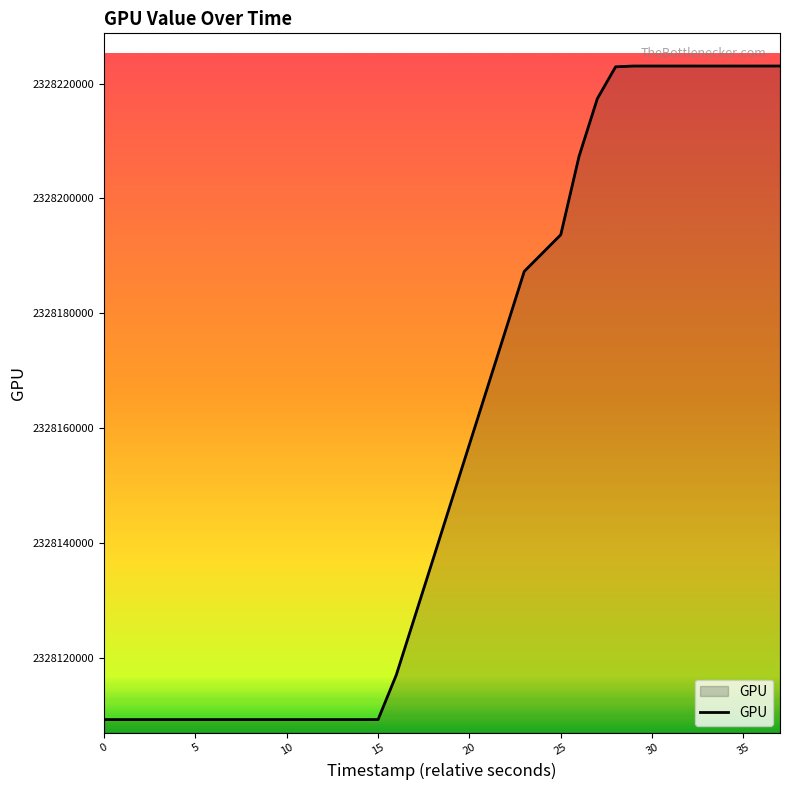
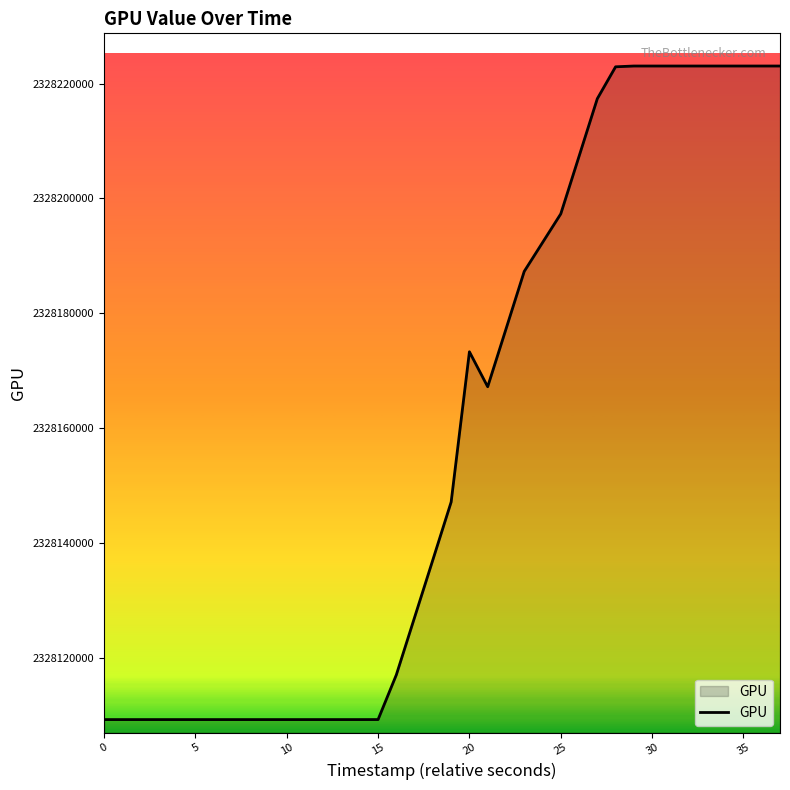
  {
    "0": 2328109000,
    "5": 2328109000,
    "10": 2328109000,
    "15": 2328109000,
-   "20": 2328157000,
-   "25": 2328194000,
+   "20": 2328173000,
+   "25": 2328197000,
    "30": 2328223000,
    "35": 2328223000
  }
